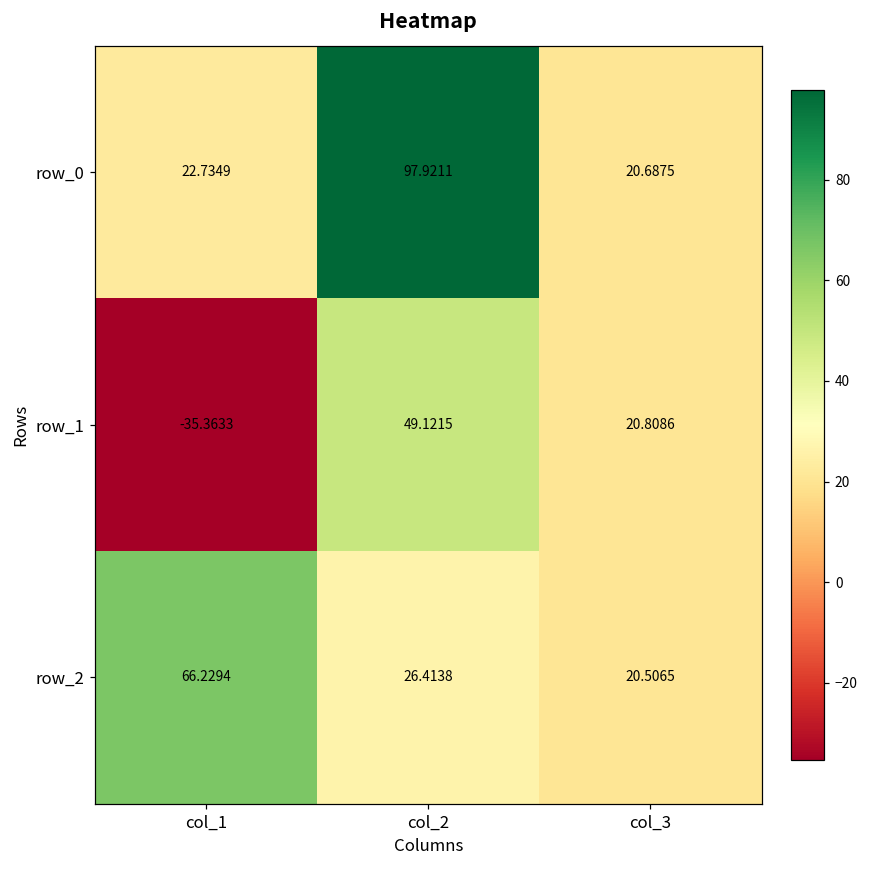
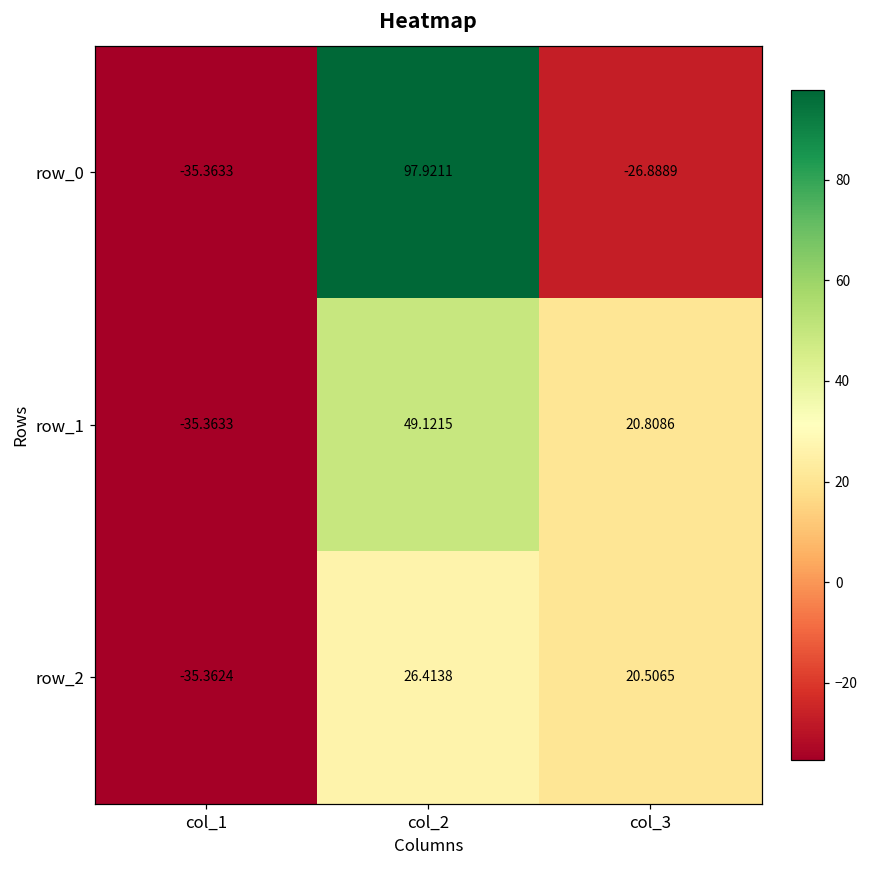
  {
    "row_0": {
-     "col_1": 22.7349,
+     "col_1": -35.3633,
      "col_2": 97.9211,
-     "col_3": 20.6875
+     "col_3": -26.8889
    },
    "row_1": {
      "col_1": -35.3633,
      "col_2": 49.1215,
      "col_3": 20.8086
    },
    "row_2": {
-     "col_1": 66.2294,
+     "col_1": -35.3624,
      "col_2": 26.4138,
      "col_3": 20.5065
    }
  }
